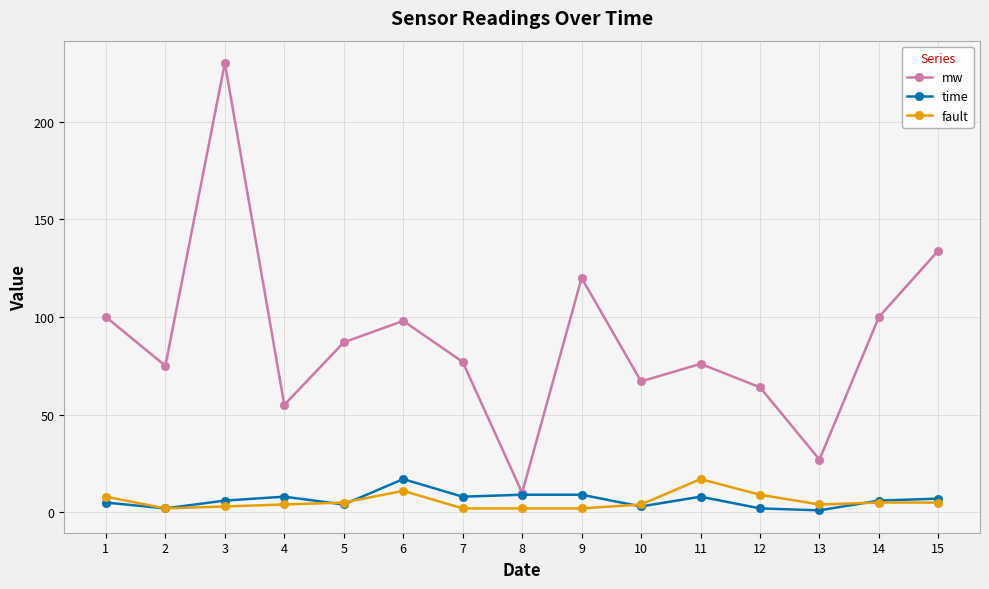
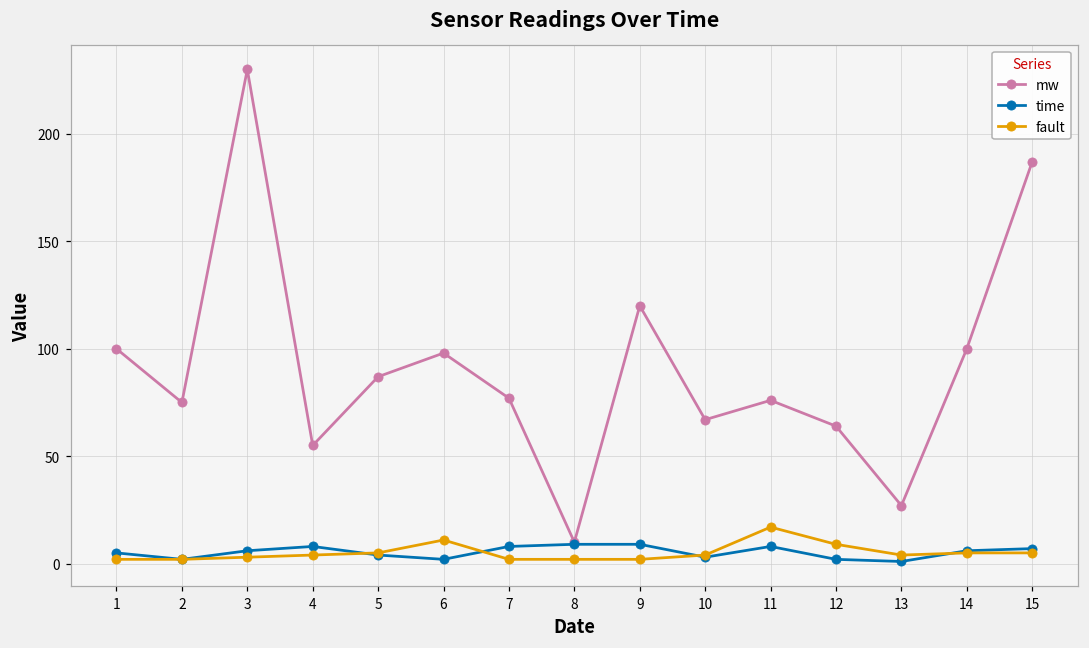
  {
    "mw": {
      "1": 100,
      "2": 75,
      "3": 230,
      "4": 55,
      "5": 87,
      "6": 98,
      "7": 77,
      "9": 120,
      "10": 67,
      "11": 76,
      "12": 64,
      "13": 27,
      "14": 100,
-     "15": 134
+     "15": 187
    },
    "time": {
      "1": 5,
      "3": 6,
      "4": 8,
-     "6": 17,
+     "6": 2,
      "7": 8,
      "9": 9,
      "11": 8,
      "12": 2,
      "13": 1,
      "15": 7
    },
    "fault": {
-     "1": 8,
+     "1": 2,
      "3": 3,
      "4": 4,
      "6": 11,
      "7": 2,
      "8": 2,
      "9": 2,
      "11": 17,
      "12": 9,
      "13": 4,
      "15": 5
    }
  }
